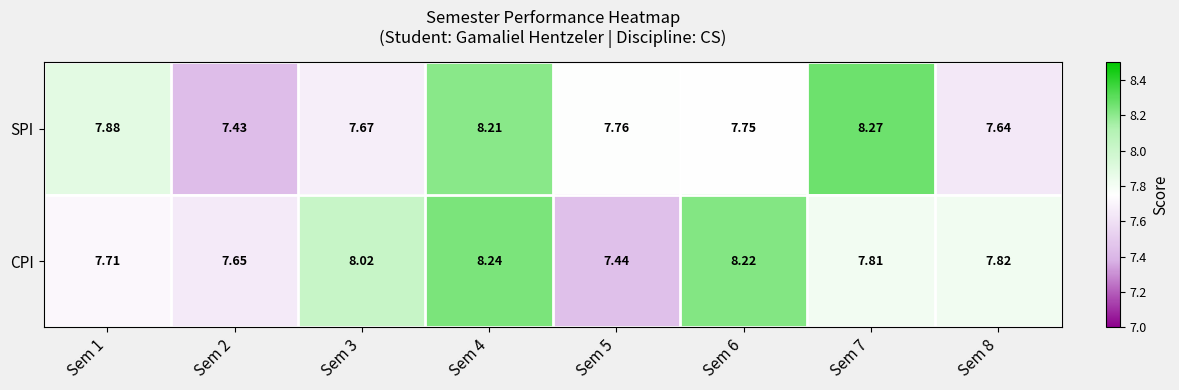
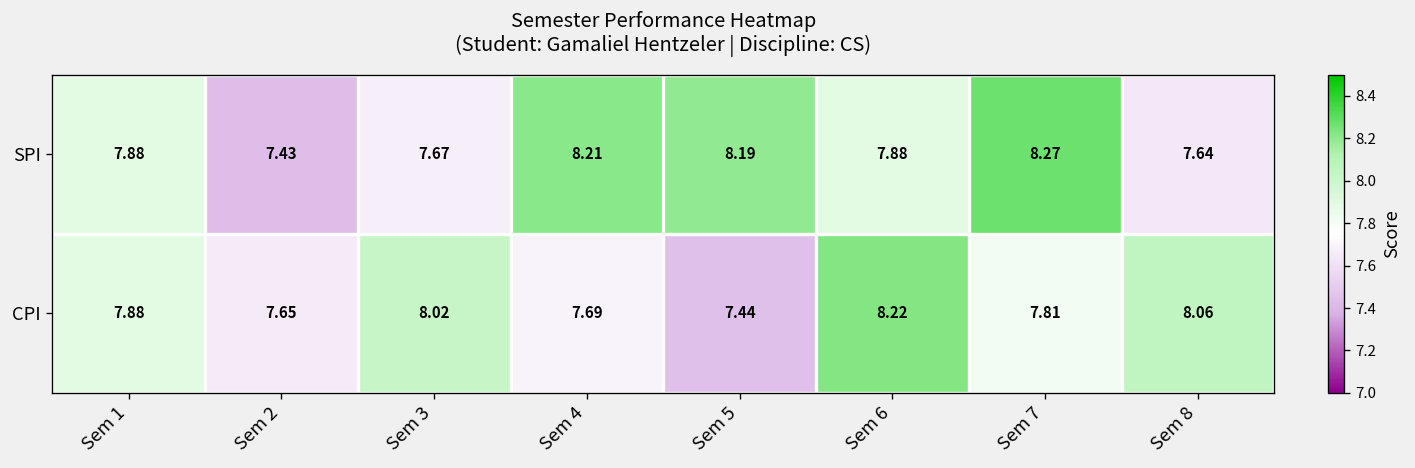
  {
    "SPI": {
      "Sem 1": 7.88,
      "Sem 2": 7.43,
      "Sem 3": 7.67,
      "Sem 4": 8.21,
-     "Sem 5": 7.76,
-     "Sem 6": 7.75,
+     "Sem 5": 8.19,
+     "Sem 6": 7.88,
      "Sem 7": 8.27,
      "Sem 8": 7.64
    },
    "CPI": {
-     "Sem 1": 7.71,
+     "Sem 1": 7.88,
      "Sem 2": 7.65,
      "Sem 3": 8.02,
-     "Sem 4": 8.24,
+     "Sem 4": 7.69,
      "Sem 5": 7.44,
      "Sem 6": 8.22,
      "Sem 7": 7.81,
-     "Sem 8": 7.82
+     "Sem 8": 8.06
    }
  }
